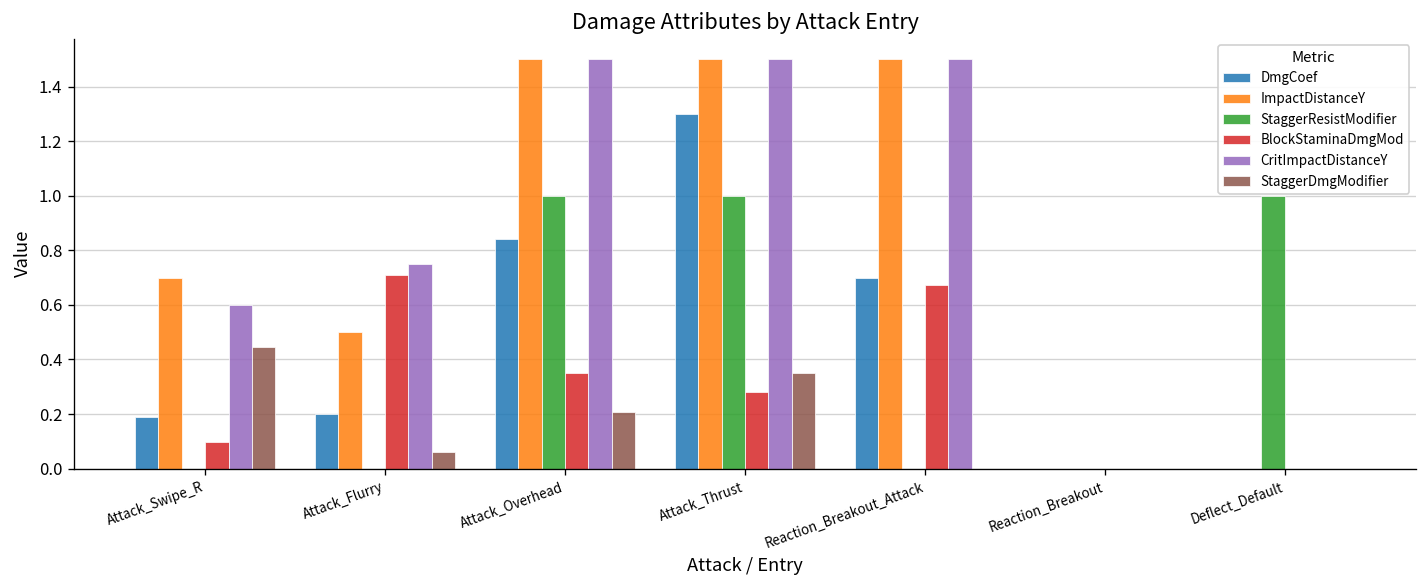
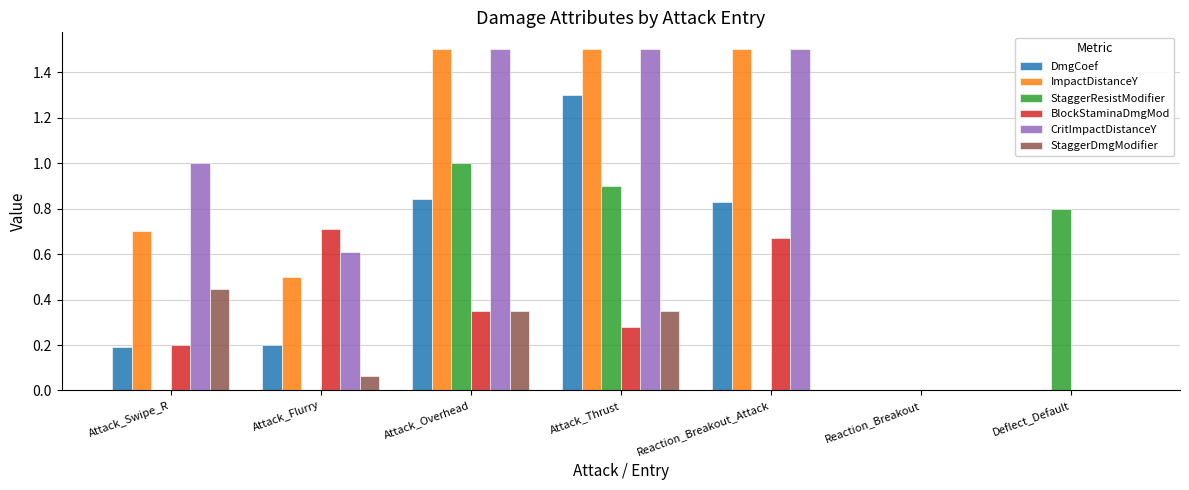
  {
    "DmgCoef": {
      "Attack_Swipe_R": 0.19,
      "Attack_Flurry": 0.20,
      "Attack_Overhead": 0.84,
      "Attack_Thrust": 1.30,
-     "Reaction_Breakout_Attack": 0.70,
+     "Reaction_Breakout_Attack": 0.83,
      "Reaction_Breakout": 0.00,
      "Deflect_Default": 0.00
    },
    "ImpactDistanceY": {
      "Attack_Swipe_R": 0.70,
      "Attack_Flurry": 0.50,
      "Attack_Overhead": 1.50,
      "Attack_Thrust": 1.50,
      "Reaction_Breakout_Attack": 1.50,
      "Reaction_Breakout": 0.00,
      "Deflect_Default": 0.00
    },
    "StaggerResistModifier": {
      "Attack_Swipe_R": 0.0,
      "Attack_Flurry": 0.0,
      "Attack_Overhead": 1.0,
-     "Attack_Thrust": 1.0,
+     "Attack_Thrust": 0.9,
      "Reaction_Breakout_Attack": 0.0,
      "Reaction_Breakout": 0.0,
-     "Deflect_Default": 1.0
+     "Deflect_Default": 0.8
    },
    "BlockStaminaDmgMod": {
-     "Attack_Swipe_R": 0.10,
+     "Attack_Swipe_R": 0.20,
      "Attack_Flurry": 0.71,
      "Attack_Overhead": 0.35,
      "Attack_Thrust": 0.28,
      "Reaction_Breakout_Attack": 0.67,
      "Reaction_Breakout": 0.00,
      "Deflect_Default": 0.00
    },
    "CritImpactDistanceY": {
-     "Attack_Swipe_R": 0.6,
-     "Attack_Flurry": 0.75,
+     "Attack_Swipe_R": 1.0,
+     "Attack_Flurry": 0.61,
      "Attack_Overhead": 1.50,
      "Attack_Thrust": 1.50,
      "Reaction_Breakout_Attack": 1.50,
      "Reaction_Breakout": 0.00,
      "Deflect_Default": 0.00
    },
    "StaggerDmgModifier": {
      "Attack_Swipe_R": 0.45,
      "Attack_Flurry": 0.06,
-     "Attack_Overhead": 0.21,
+     "Attack_Overhead": 0.35,
      "Attack_Thrust": 0.35,
      "Reaction_Breakout_Attack": 0.00,
      "Reaction_Breakout": 0.00,
      "Deflect_Default": 0.00
    }
  }
